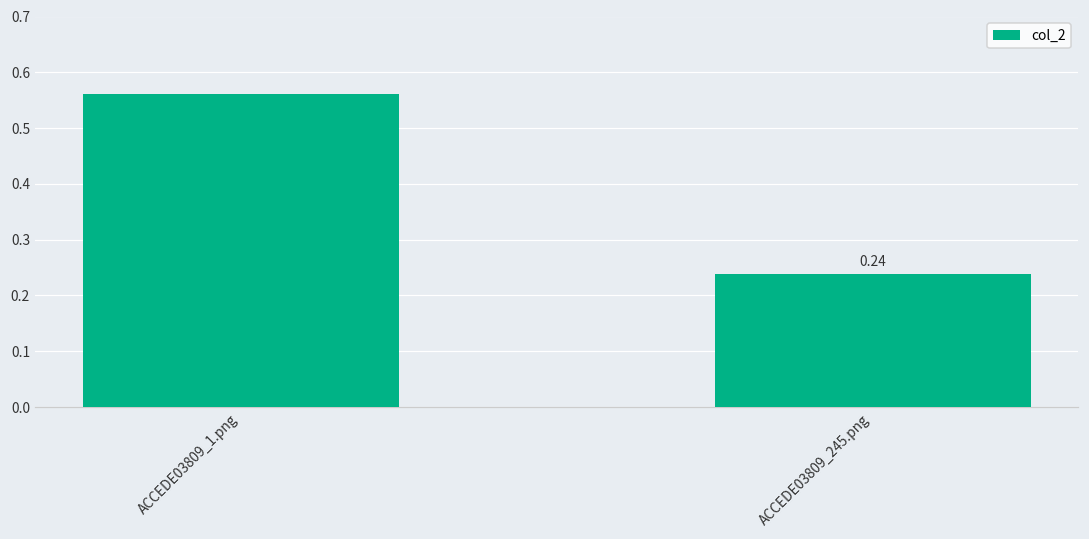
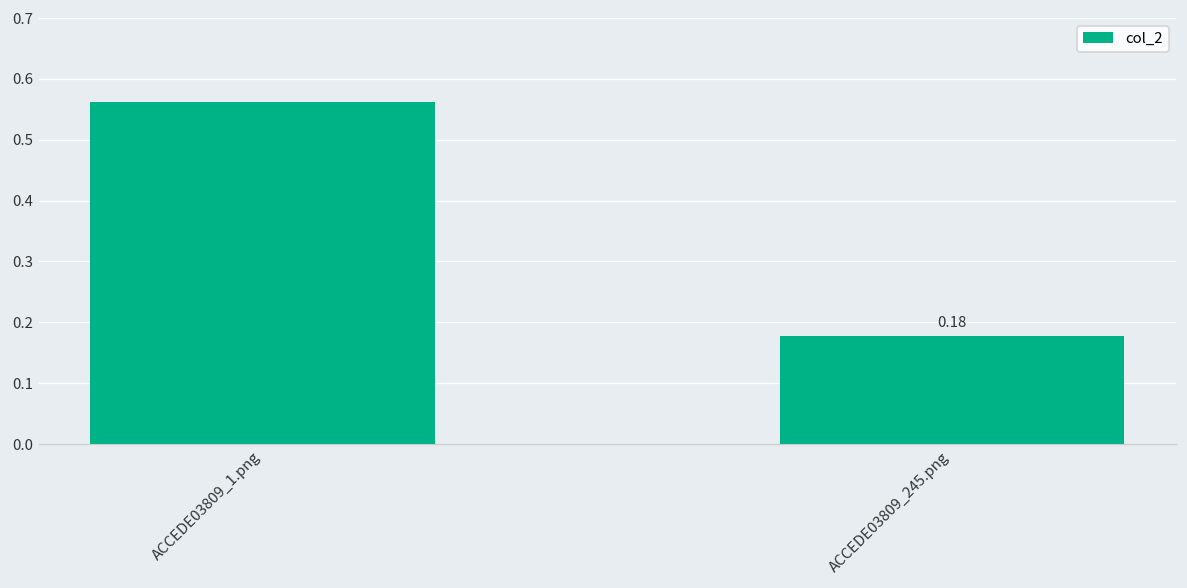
  {
-   "ACCEDE03809_245.png": 0.24
+   "ACCEDE03809_245.png": 0.18
  }
